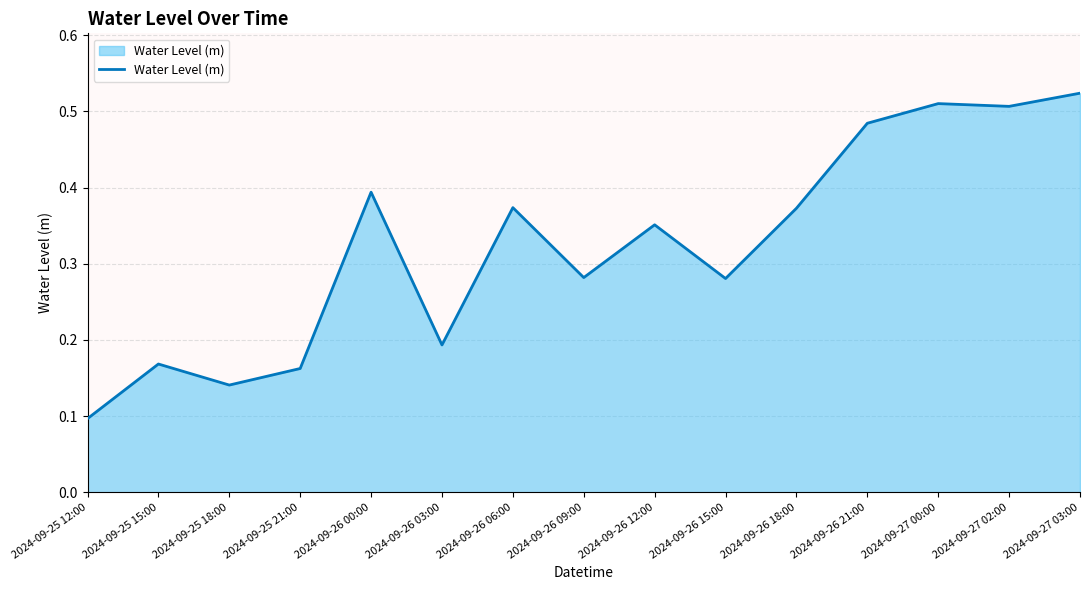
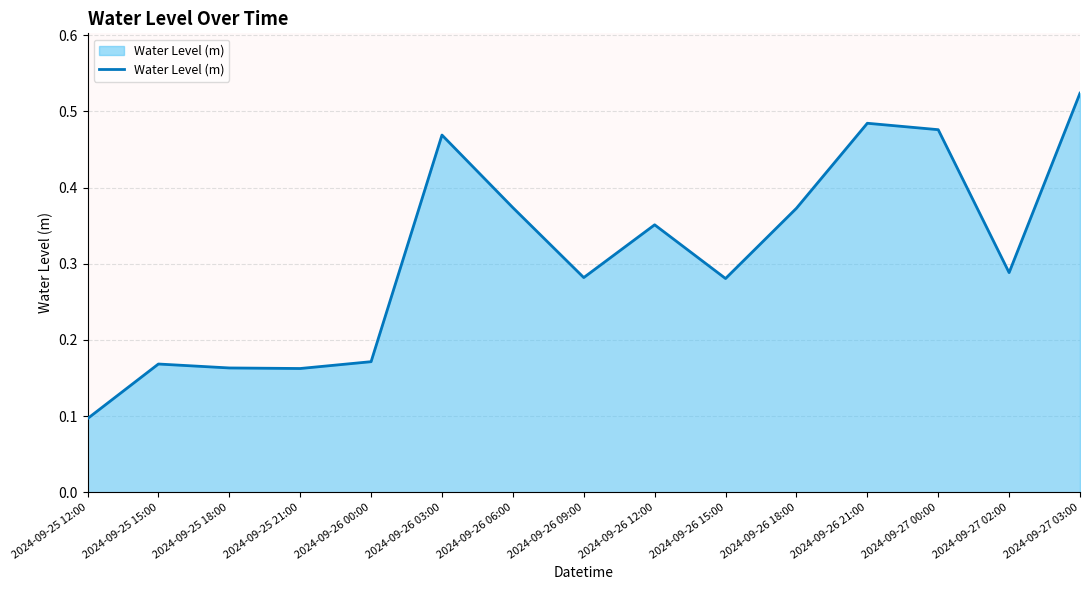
  {
    "2024-09-25 12:00": 0.10,
    "2024-09-25 15:00": 0.17,
-   "2024-09-25 18:00": 0.14,
+   "2024-09-25 18:00": 0.16,
    "2024-09-25 21:00": 0.16,
-   "2024-09-26 00:00": 0.39,
-   "2024-09-26 03:00": 0.19,
+   "2024-09-26 00:00": 0.17,
+   "2024-09-26 03:00": 0.47,
    "2024-09-26 06:00": 0.37,
    "2024-09-26 09:00": 0.28,
    "2024-09-26 12:00": 0.35,
    "2024-09-26 15:00": 0.28,
    "2024-09-26 18:00": 0.37,
    "2024-09-26 21:00": 0.48,
-   "2024-09-27 00:00": 0.51,
-   "2024-09-27 02:00": 0.51,
+   "2024-09-27 00:00": 0.48,
+   "2024-09-27 02:00": 0.29,
    "2024-09-27 03:00": 0.52
  }
